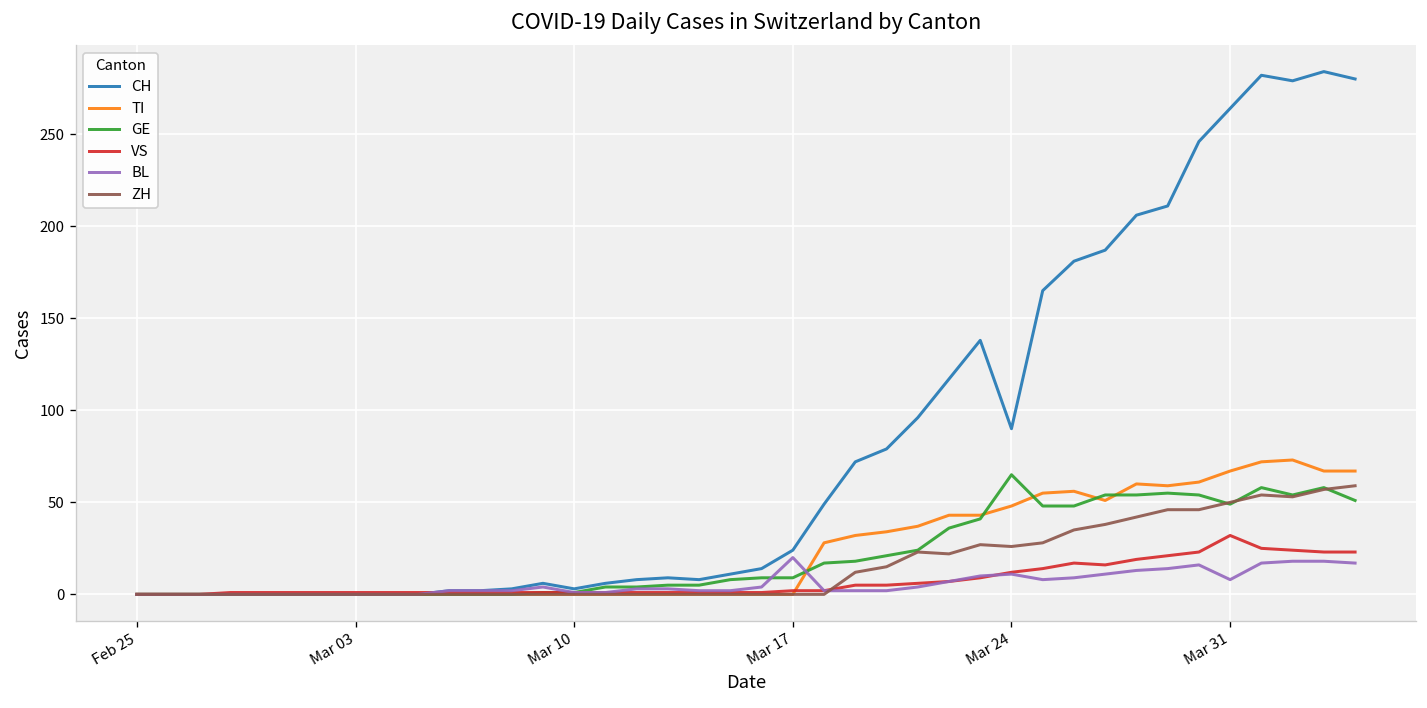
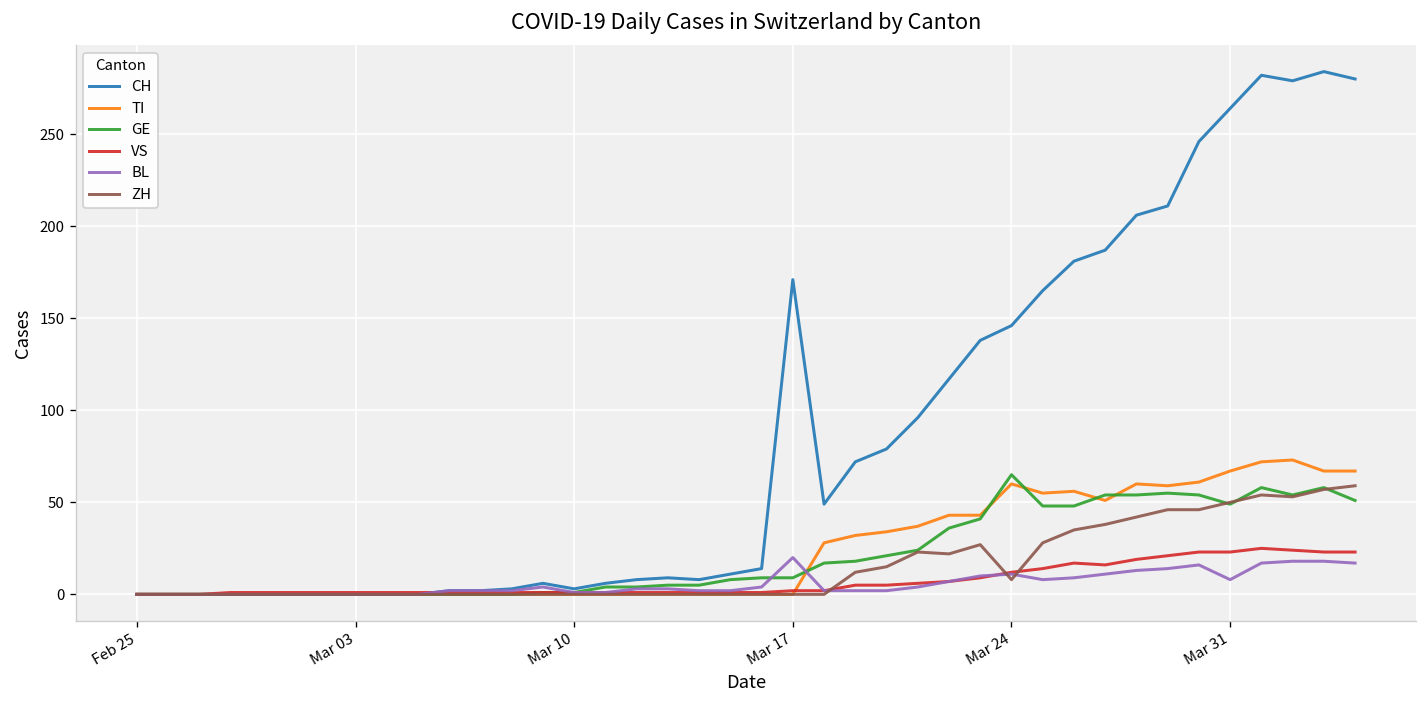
  {
    "CH": {
      "Mar 10": 3,
-     "Mar 17": 24,
-     "Mar 24": 90,
+     "Mar 17": 171,
+     "Mar 24": 146,
      "Mar 31": 264
    },
    "TI": {
-     "Mar 24": 48,
+     "Mar 24": 60,
      "Mar 31": 67
    },
    "GE": {
      "Mar 17": 9,
      "Mar 24": 65
    },
    "VS": {
      "Mar 17": 2,
-     "Mar 31": 32
+     "Mar 31": 23
    },
    "BL": {
      "Mar 17": 20,
      "Mar 31": 8
    },
    "ZH": {
-     "Mar 24": 26
+     "Mar 24": 8
    }
  }
